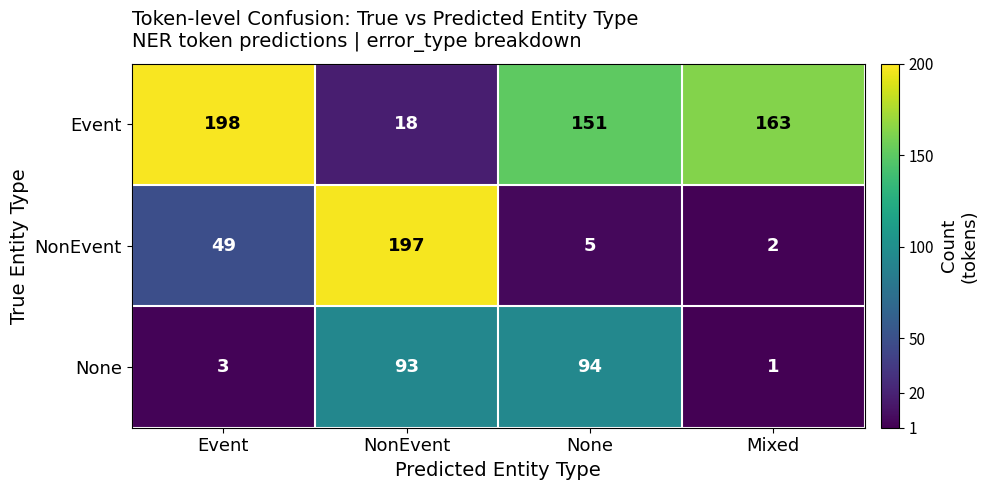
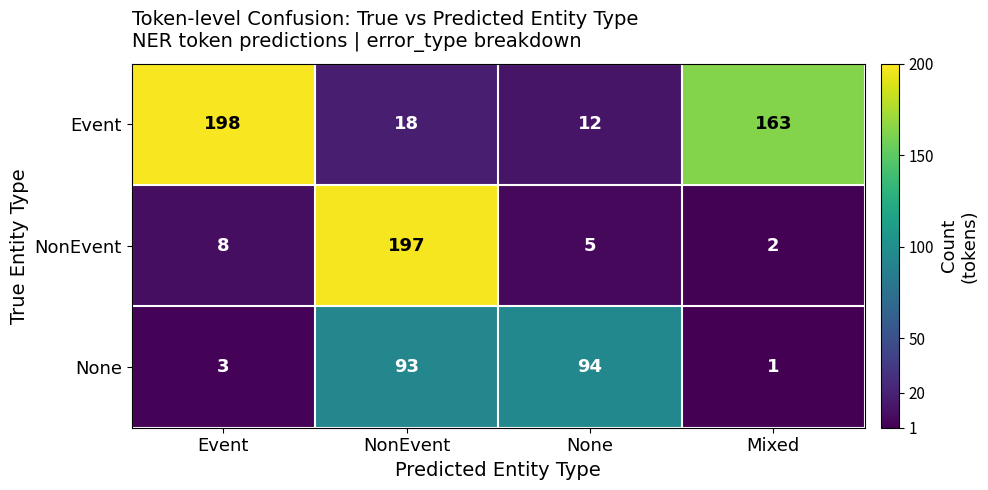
  {
    "Event": {
      "Event": 198,
      "NonEvent": 18,
-     "None": 151,
+     "None": 12,
      "Mixed": 163
    },
    "NonEvent": {
-     "Event": 49,
+     "Event": 8,
      "NonEvent": 197,
      "None": 5,
      "Mixed": 2
    },
    "None": {
      "Event": 3,
      "NonEvent": 93,
      "None": 94,
      "Mixed": 1
    }
  }
